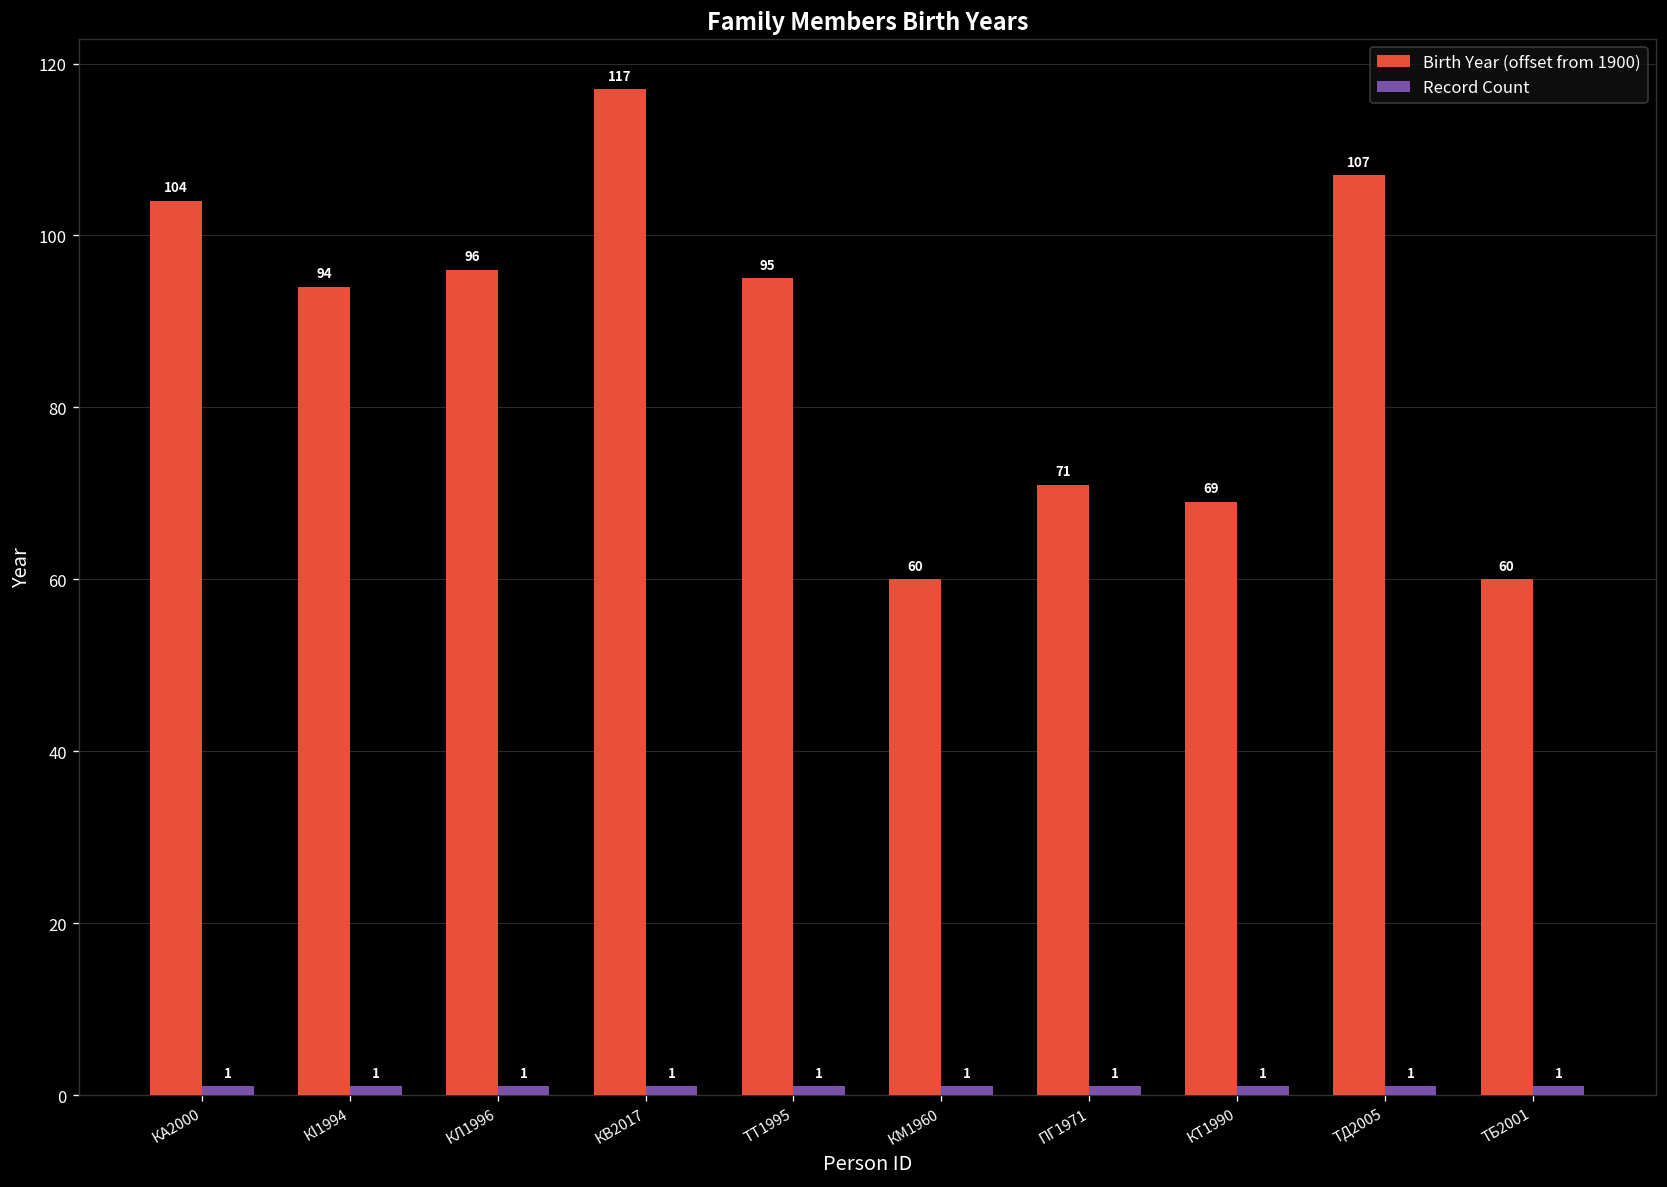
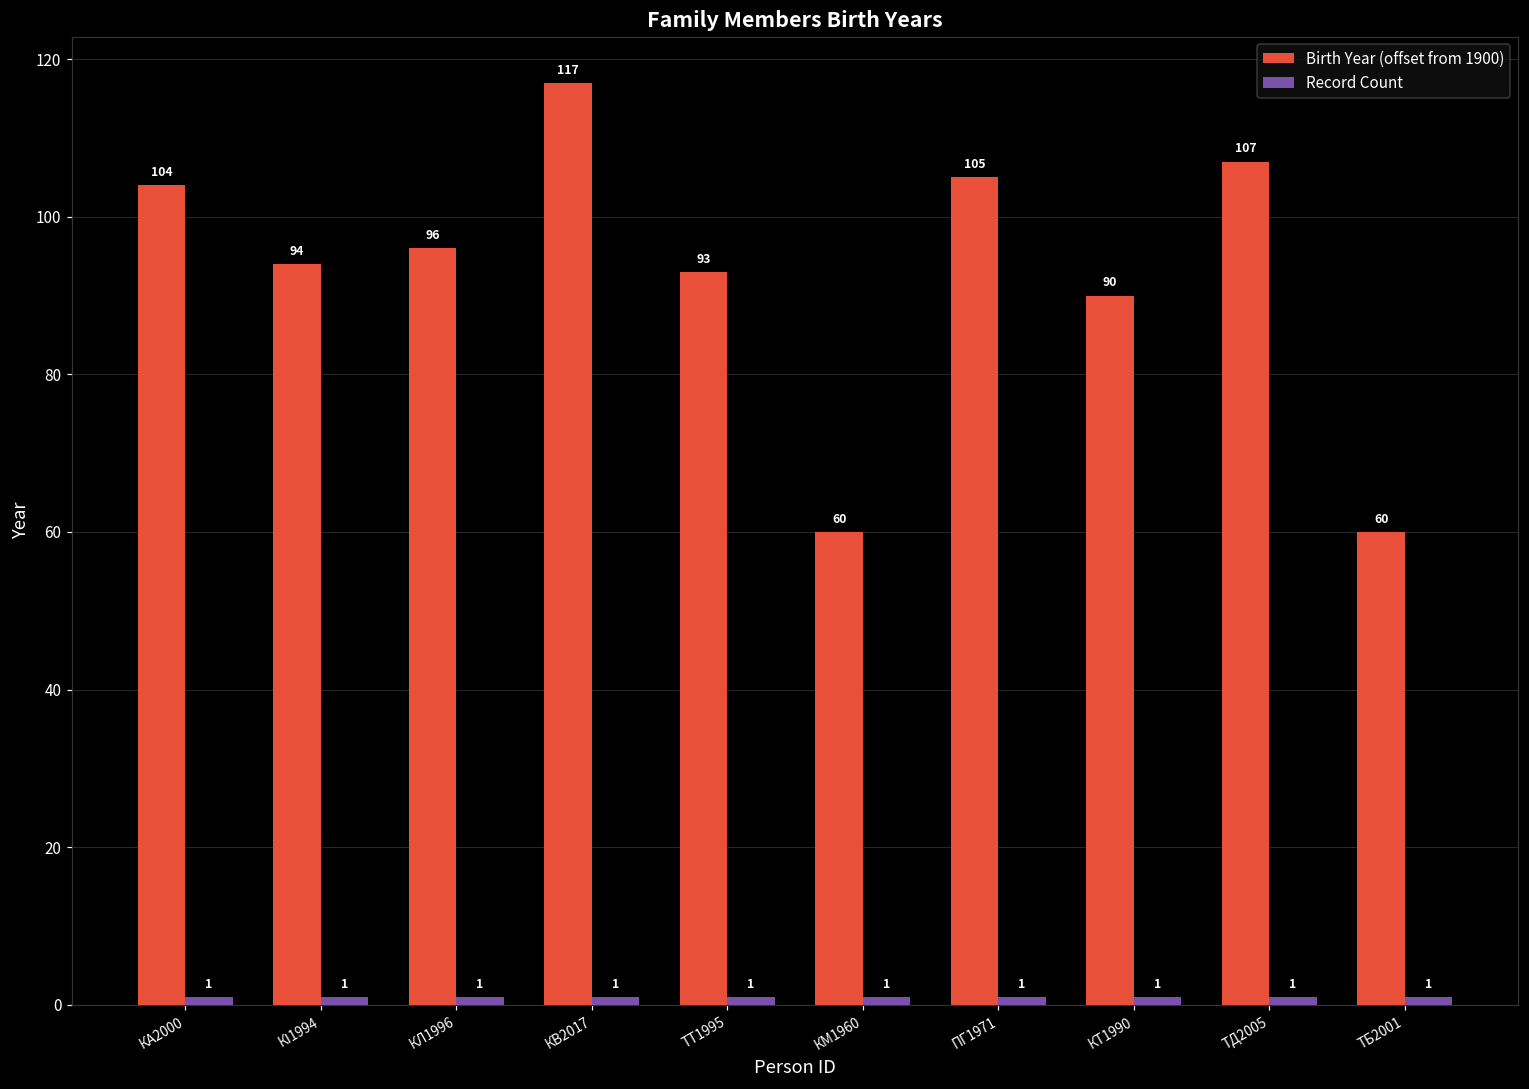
  {
    "Birth Year (offset from 1900)": {
      "КА2000": 104,
      "КІ1994": 94,
      "КЛ1996": 96,
      "КВ2017": 117,
-     "ТТ1995": 95,
+     "ТТ1995": 93,
      "КМ1960": 60,
-     "ПГ1971": 71,
-     "КТ1990": 69,
+     "ПГ1971": 105,
+     "КТ1990": 90,
      "ТД2005": 107,
      "ТБ2001": 60
    },
    "Record Count": {
      "КА2000": 1,
      "КІ1994": 1,
      "КЛ1996": 1,
      "КВ2017": 1,
      "ТТ1995": 1,
      "КМ1960": 1,
      "ПГ1971": 1,
      "КТ1990": 1,
      "ТД2005": 1,
      "ТБ2001": 1
    }
  }
